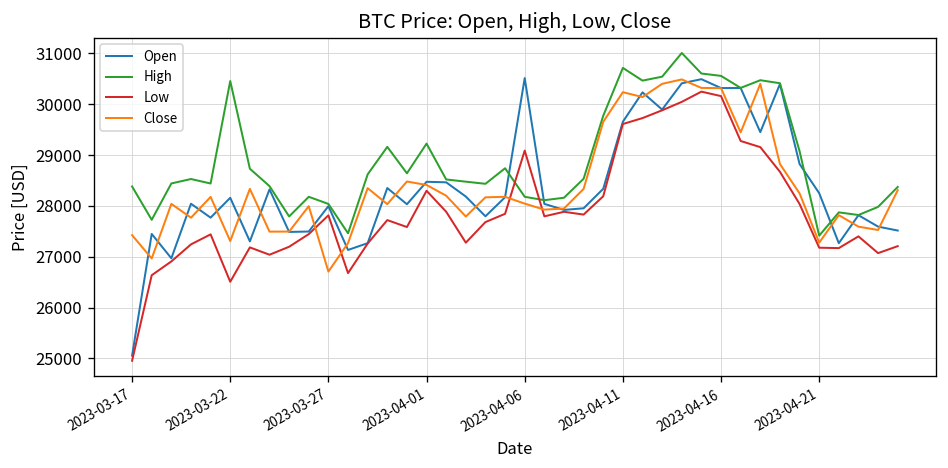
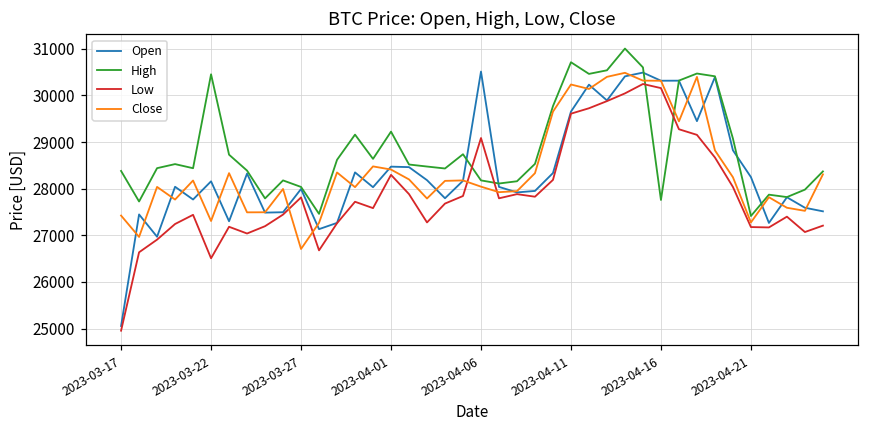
  {
    "Open": {
      "2023-03-17": 25100,
      "2023-03-22": 28200,
      "2023-04-01": 28500,
      "2023-04-06": 30500,
      "2023-04-21": 28200
    },
    "High": {
      "2023-03-17": 28400,
      "2023-03-22": 30500,
      "2023-04-01": 29200,
      "2023-04-06": 28200,
      "2023-04-11": 30700,
-     "2023-04-16": 30600,
+     "2023-04-16": 27800,
      "2023-04-21": 27400
    },
    "Low": {
      "2023-03-17": 25000,
      "2023-03-22": 26500,
      "2023-03-27": 27800,
      "2023-04-01": 28300,
      "2023-04-06": 29100,
      "2023-04-16": 30200,
      "2023-04-21": 27200
    },
    "Close": {
      "2023-03-17": 27400,
      "2023-03-22": 27300,
      "2023-03-27": 26700,
      "2023-04-01": 28400,
      "2023-04-06": 28000,
      "2023-04-11": 30200,
      "2023-04-21": 27300
    }
  }
